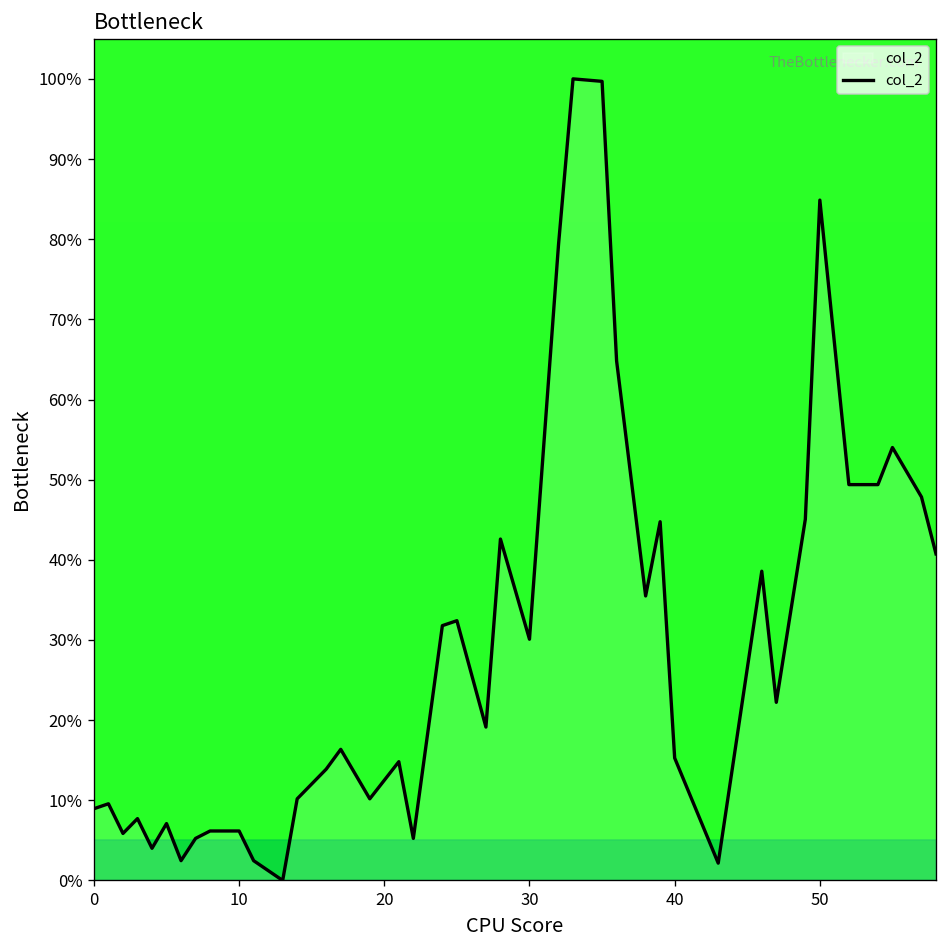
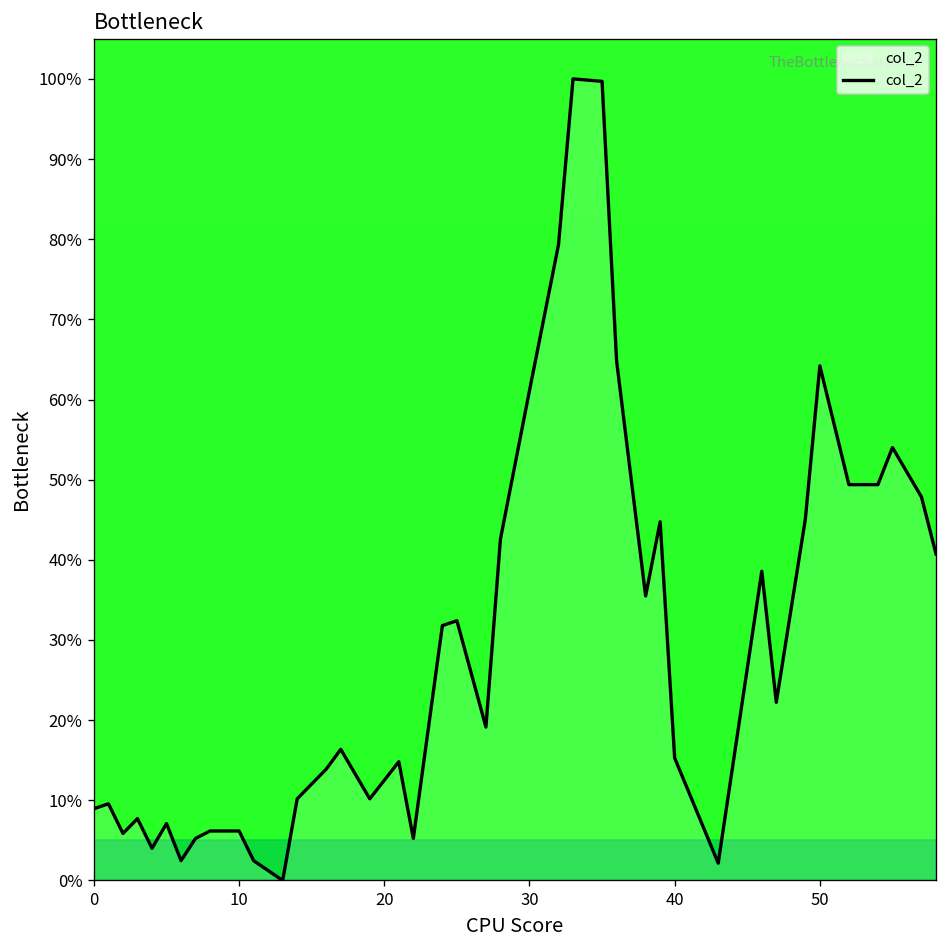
  {
    "0": "9%",
    "10": "6%",
-   "30": "30%",
+   "30": "61%",
    "40": "15%",
-   "50": "85%"
+   "50": "64%"
  }
